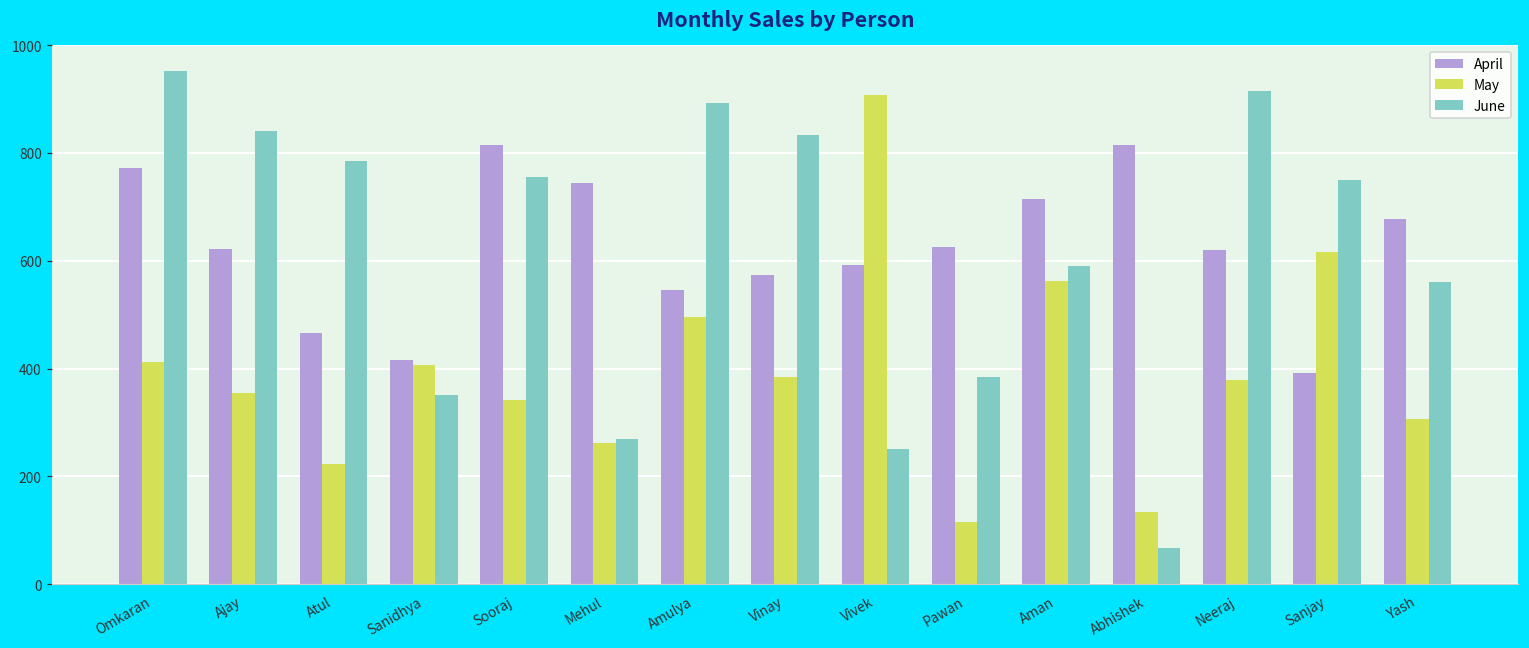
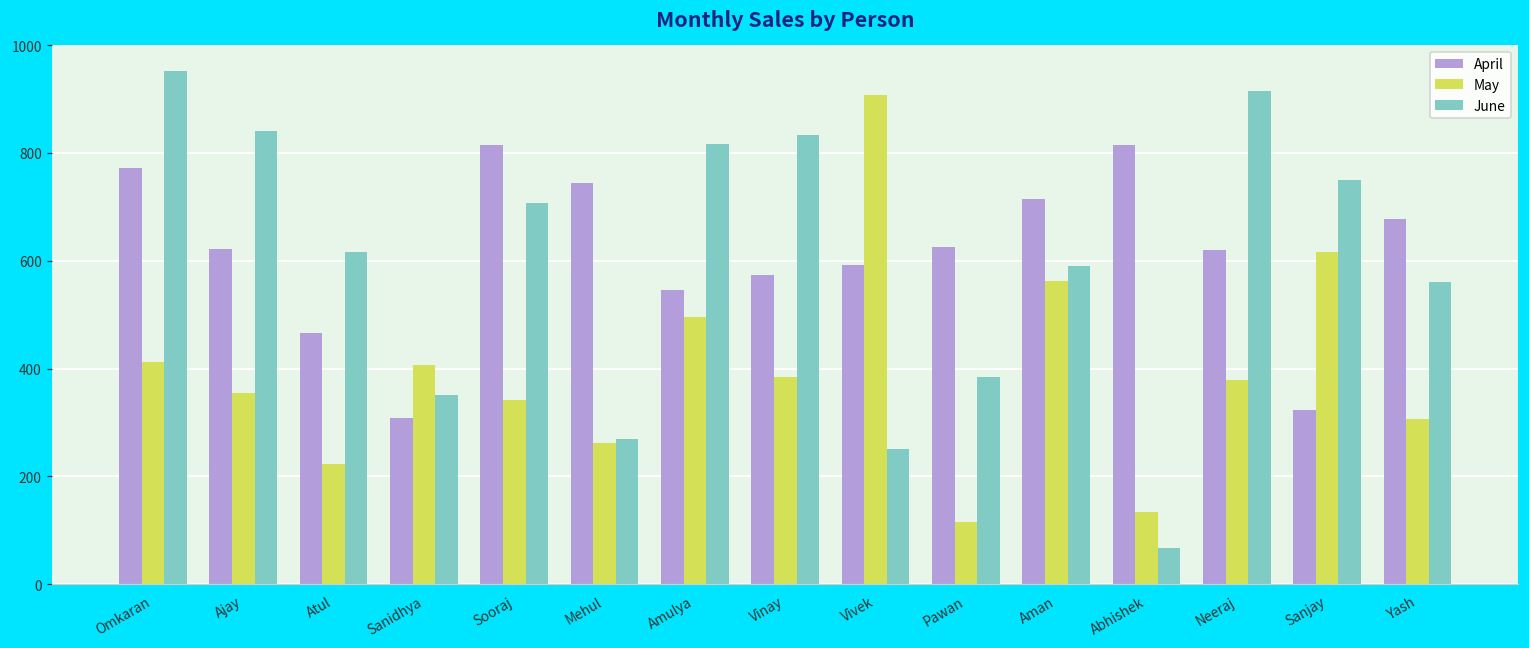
  {
    "April": {
      "Omkaran": 770,
      "Ajay": 620,
      "Atul": 470,
-     "Sanidhya": 420,
+     "Sanidhya": 310,
      "Sooraj": 820,
      "Mehul": 750,
      "Amulya": 550,
      "Vinay": 570,
      "Vivek": 590,
      "Pawan": 630,
      "Aman": 710,
      "Abhishek": 810,
      "Neeraj": 620,
-     "Sanjay": 390,
+     "Sanjay": 320,
      "Yash": 680
    },
    "May": {
      "Omkaran": 410,
      "Ajay": 360,
      "Atul": 220,
      "Sanidhya": 410,
      "Sooraj": 340,
      "Mehul": 260,
      "Amulya": 500,
      "Vinay": 390,
      "Vivek": 910,
      "Pawan": 120,
      "Aman": 560,
      "Abhishek": 130,
      "Neeraj": 380,
      "Sanjay": 620,
      "Yash": 310
    },
    "June": {
      "Omkaran": 950,
      "Ajay": 840,
-     "Atul": 790,
+     "Atul": 620,
      "Sanidhya": 350,
-     "Sooraj": 760,
+     "Sooraj": 710,
      "Mehul": 270,
-     "Amulya": 890,
+     "Amulya": 820,
      "Vinay": 830,
      "Vivek": 250,
      "Pawan": 390,
      "Aman": 590,
      "Abhishek": 70,
      "Neeraj": 920,
      "Sanjay": 750,
      "Yash": 560
    }
  }
